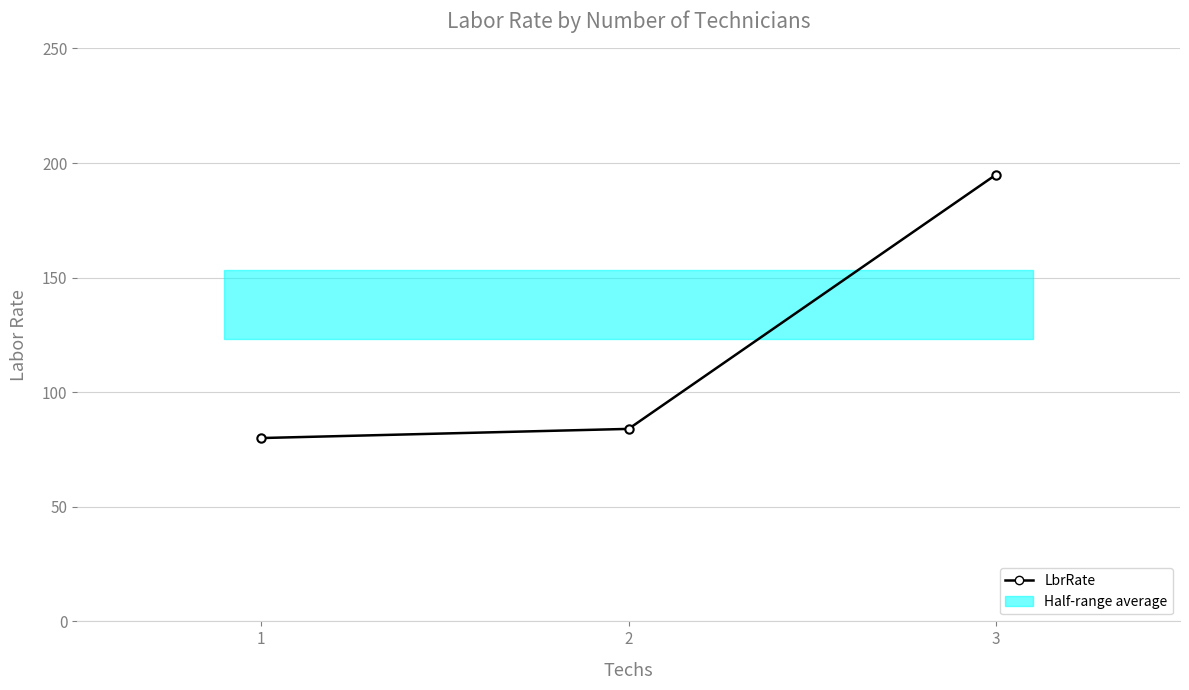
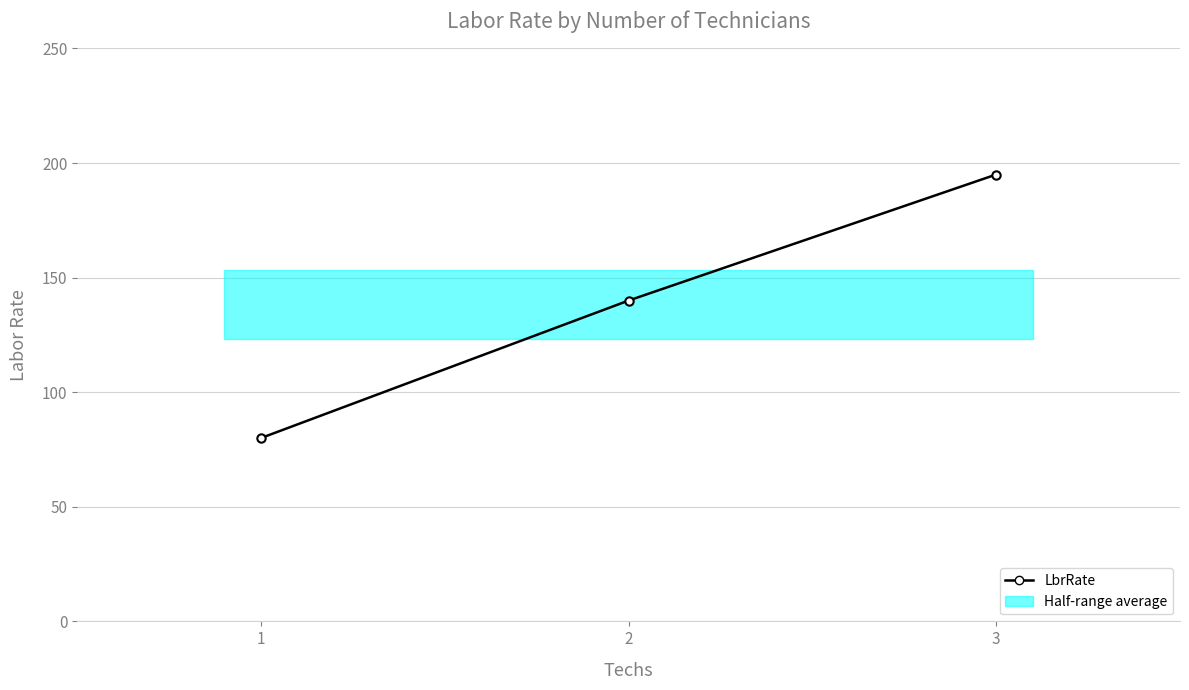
  {
    "LbrRate": {
      "1": 80,
-     "2": 84,
+     "2": 140,
      "3": 195
    }
  }
